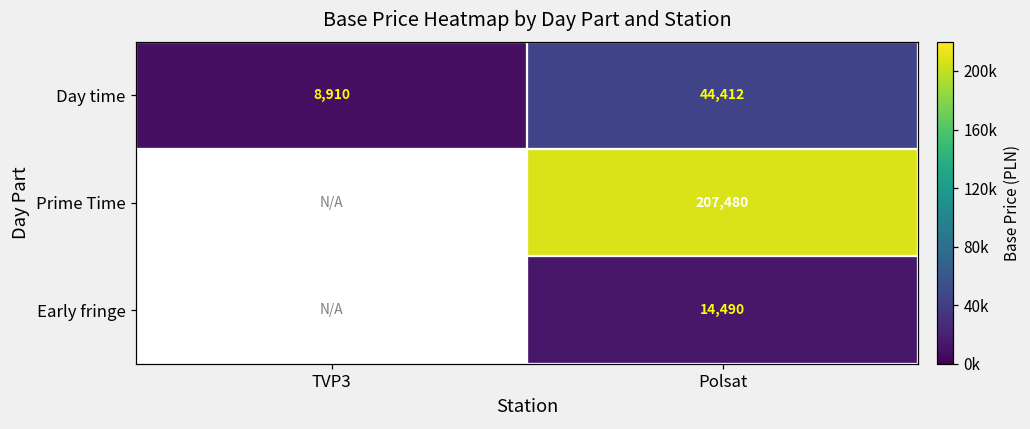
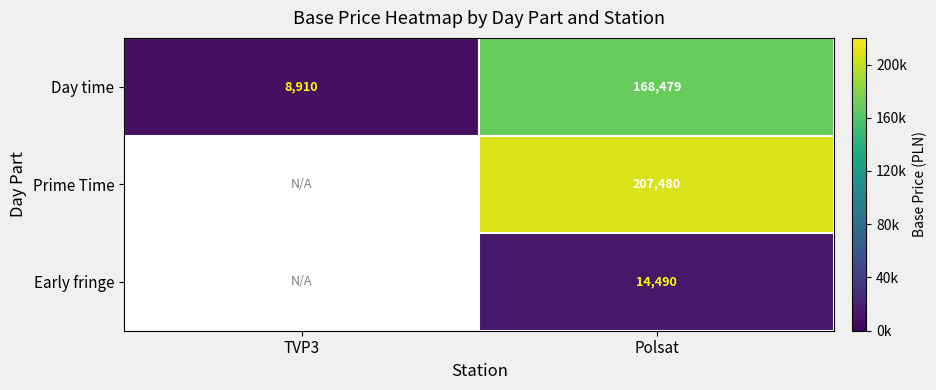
  {
    "Day time": {
      "TVP3": "8,910",
-     "Polsat": "44,412"
+     "Polsat": "168,479"
    },
    "Prime Time": {
      "Polsat": "207,480"
    },
    "Early fringe": {
      "Polsat": "14,490"
    }
  }
